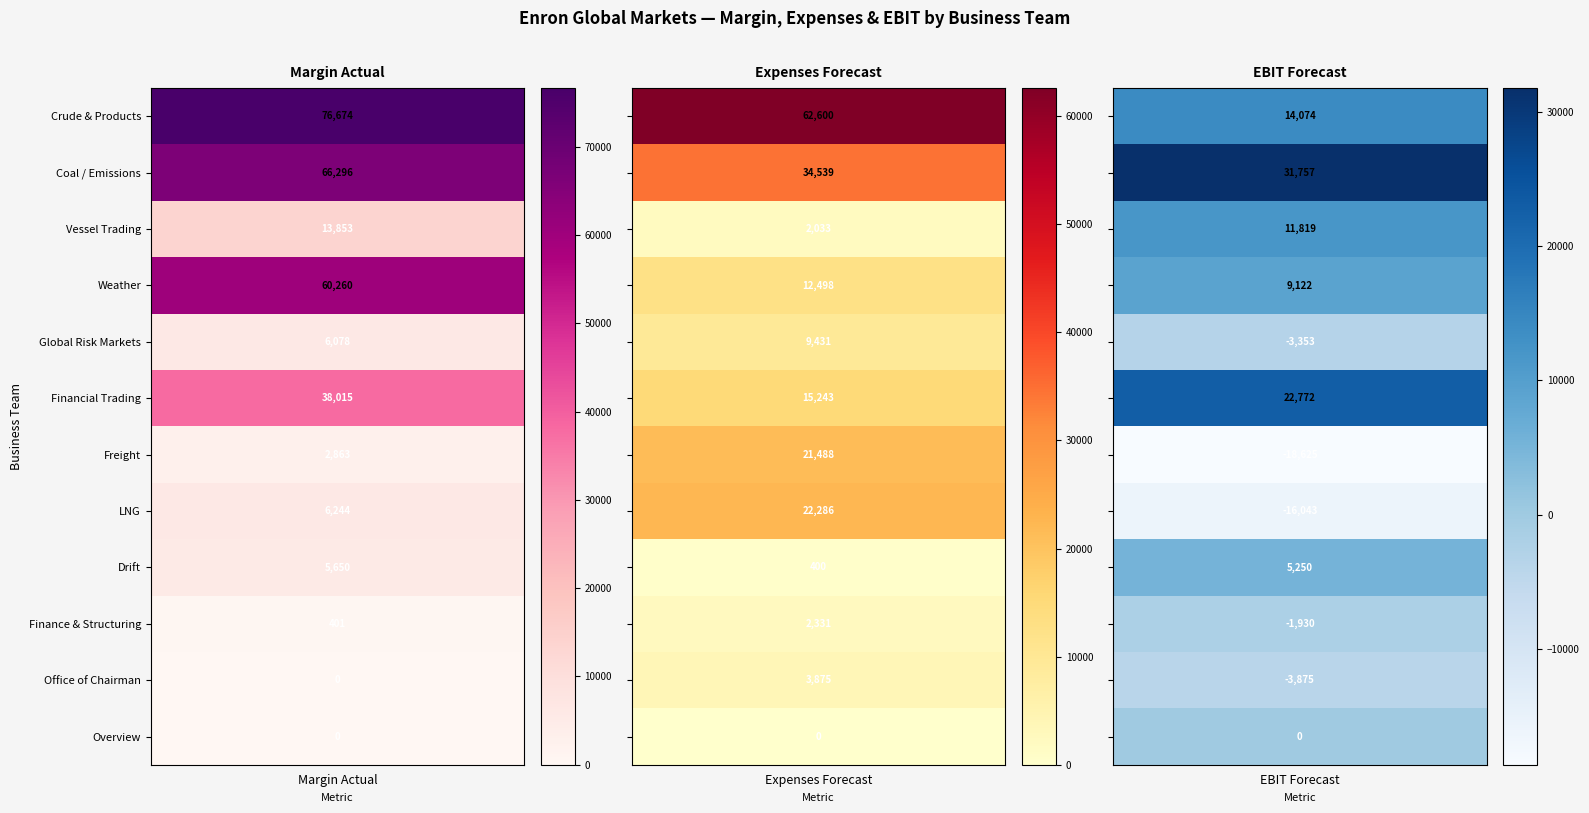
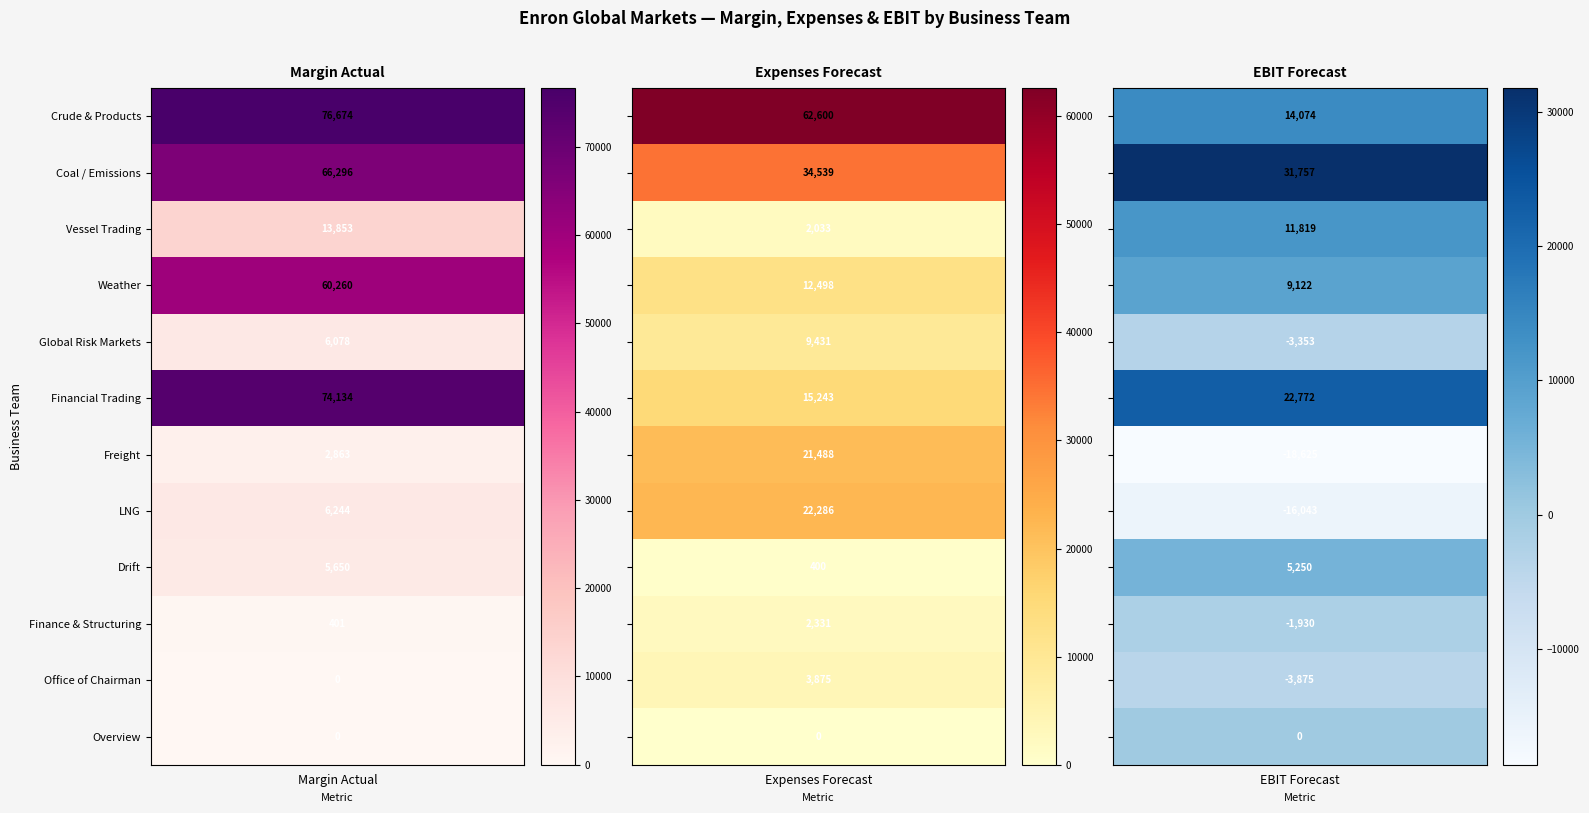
  {
    "Margin Actual": {
      "Crude & Products": {
        "Margin Actual": "76,674"
      },
      "Coal / Emissions": {
        "Margin Actual": "66,296"
      },
      "Weather": {
        "Margin Actual": "60,260"
      },
      "Financial Trading": {
-       "Margin Actual": "38,015"
+       "Margin Actual": "74,134"
      }
    }
  }
